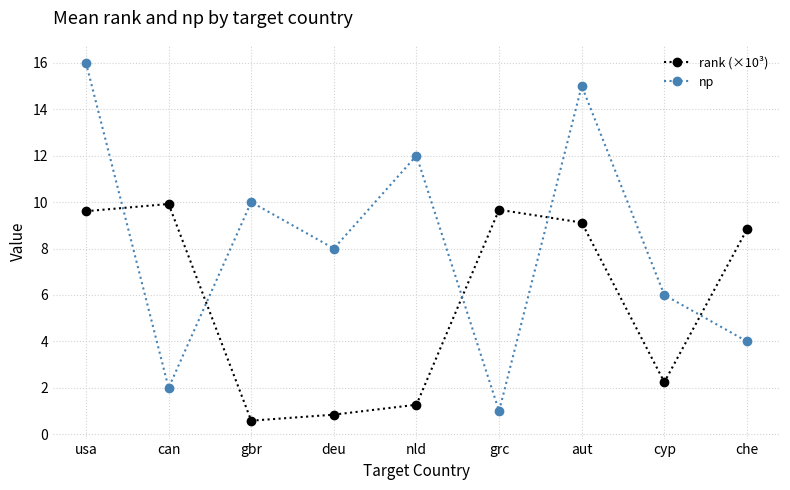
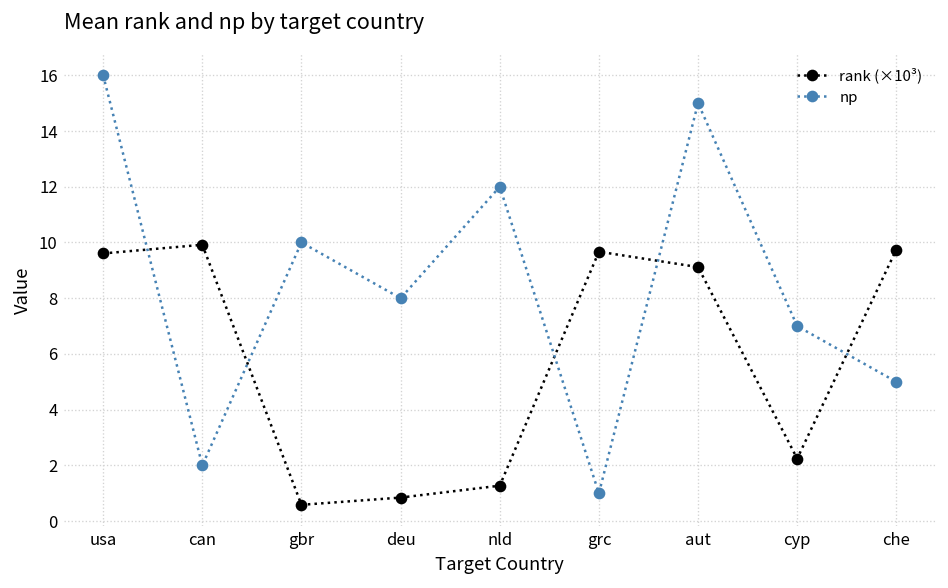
  {
    "rank (×10³)": {
      "usa": 9.6,
      "can": 9.9,
      "gbr": 0.6,
      "deu": 0.8,
      "nld": 1.3,
      "grc": 9.7,
      "aut": 9.1,
      "cyp": 2.2,
-     "che": 8.8
+     "che": 9.7
    },
    "np": {
      "usa": 16,
      "can": 2,
      "gbr": 10,
      "deu": 8,
      "nld": 12,
      "grc": 1,
      "aut": 15,
-     "cyp": 6,
-     "che": 4
+     "cyp": 7,
+     "che": 5
    }
  }
